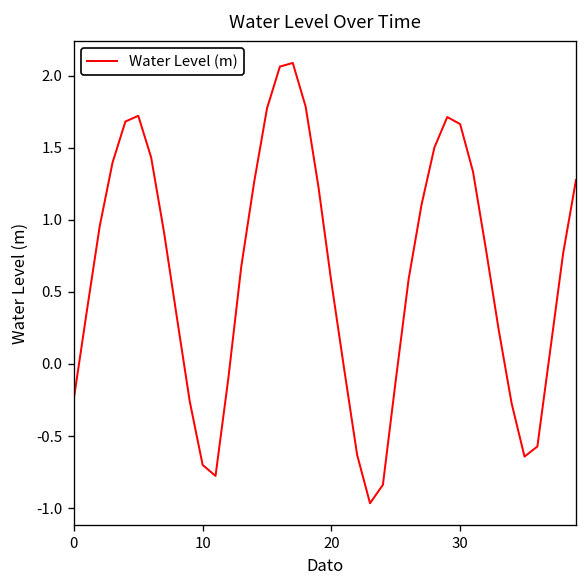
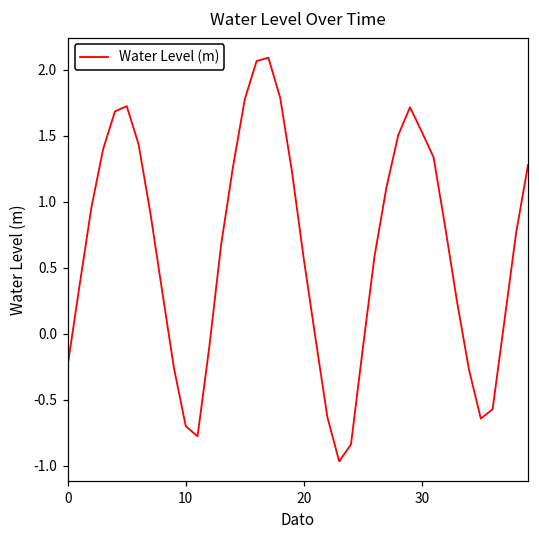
  {
    "0": -0.24,
    "10": -0.70,
    "20": 0.57,
-   "30": 1.66
+   "30": 1.53
  }
